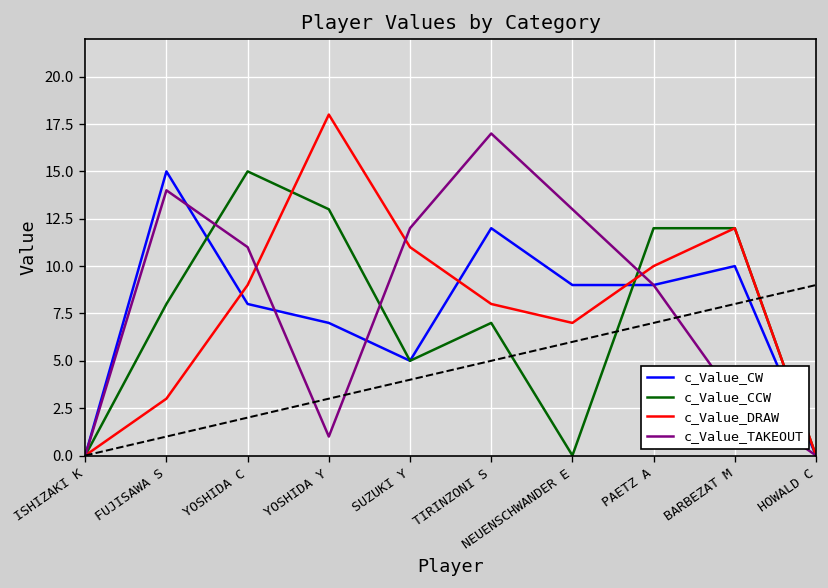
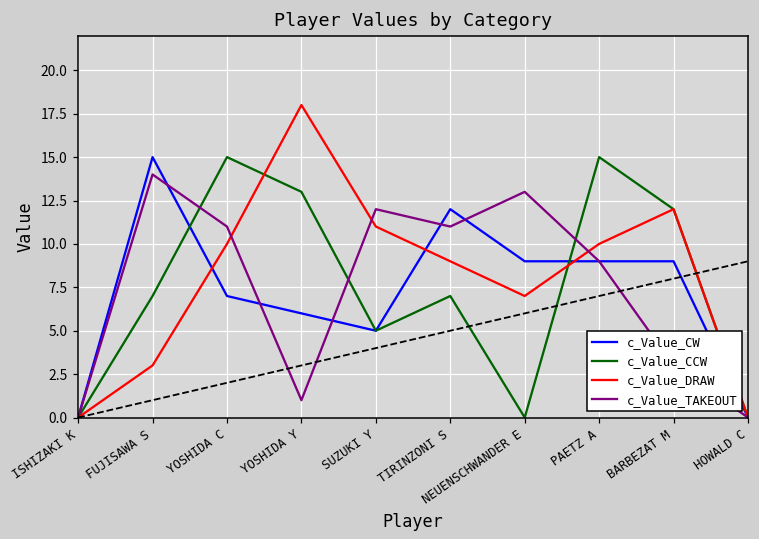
  {
    "c_Value_CW": {
      "FUJISAWA S": 15,
-     "YOSHIDA C": 8,
-     "YOSHIDA Y": 7,
+     "YOSHIDA C": 7,
+     "YOSHIDA Y": 6,
      "TIRINZONI S": 12,
      "NEUENSCHWANDER E": 9,
-     "BARBEZAT M": 10
+     "BARBEZAT M": 9
    },
    "c_Value_CCW": {
-     "FUJISAWA S": 8,
+     "FUJISAWA S": 7,
      "YOSHIDA C": 15,
      "YOSHIDA Y": 13,
      "TIRINZONI S": 7,
      "NEUENSCHWANDER E": 0,
-     "PAETZ A": 12
+     "PAETZ A": 15
    },
    "c_Value_DRAW": {
      "FUJISAWA S": 3,
-     "YOSHIDA C": 9,
+     "YOSHIDA C": 10,
      "YOSHIDA Y": 18,
      "SUZUKI Y": 11,
-     "TIRINZONI S": 8,
+     "TIRINZONI S": 9,
      "NEUENSCHWANDER E": 7,
      "PAETZ A": 10
    },
    "c_Value_TAKEOUT": {
      "FUJISAWA S": 14,
      "YOSHIDA C": 11,
      "YOSHIDA Y": 1,
      "SUZUKI Y": 12,
-     "TIRINZONI S": 17,
+     "TIRINZONI S": 11,
      "NEUENSCHWANDER E": 13
    }
  }
